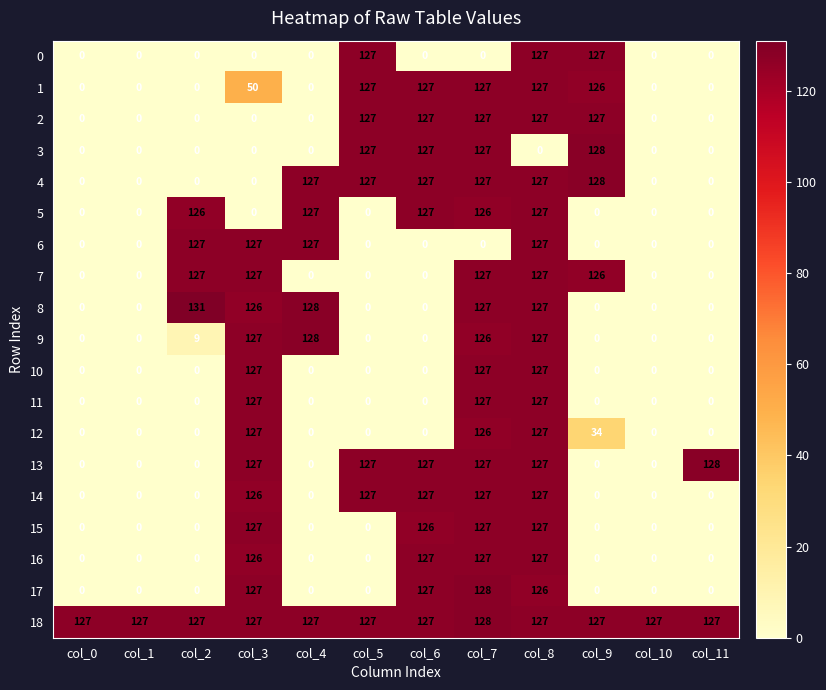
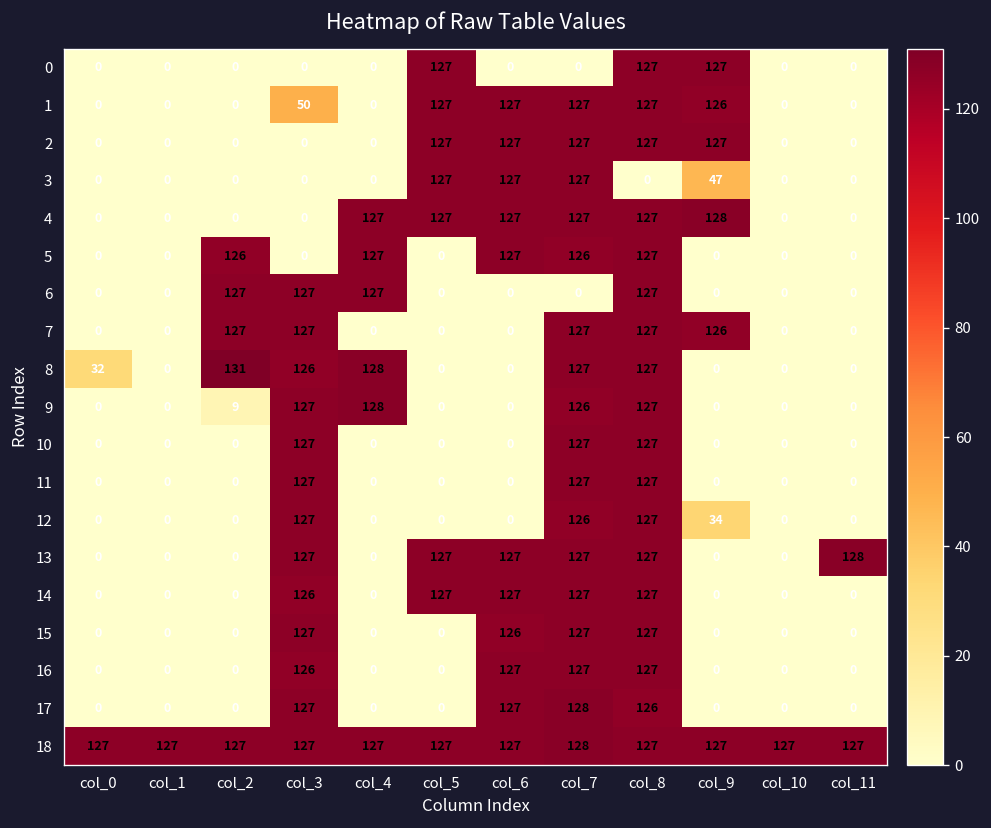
  {
    "3": {
      "col_0": 0,
      "col_1": 0,
      "col_2": 0,
      "col_3": 0,
      "col_4": 0,
      "col_5": 127,
      "col_6": 127,
      "col_7": 127,
      "col_8": 0,
-     "col_9": 128,
+     "col_9": 47,
      "col_10": 0,
      "col_11": 0
    },
    "8": {
-     "col_0": 0,
+     "col_0": 32,
      "col_1": 0,
      "col_2": 131,
      "col_3": 126,
      "col_4": 128,
      "col_5": 0,
      "col_6": 0,
      "col_7": 127,
      "col_8": 127,
      "col_9": 0,
      "col_10": 0,
      "col_11": 0
    }
  }
